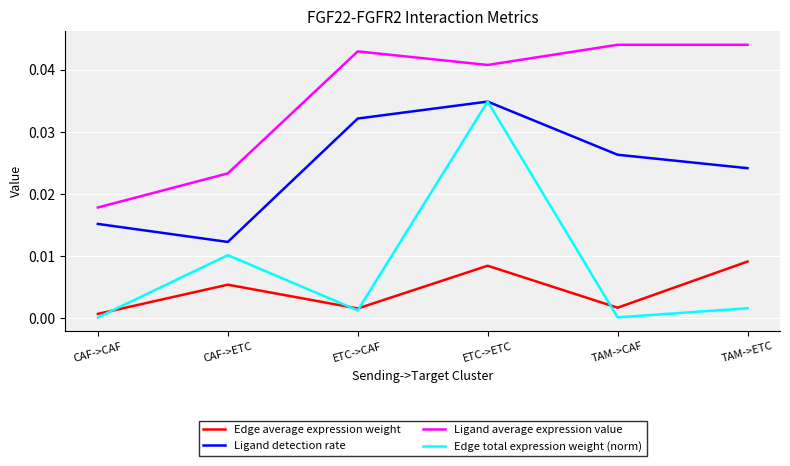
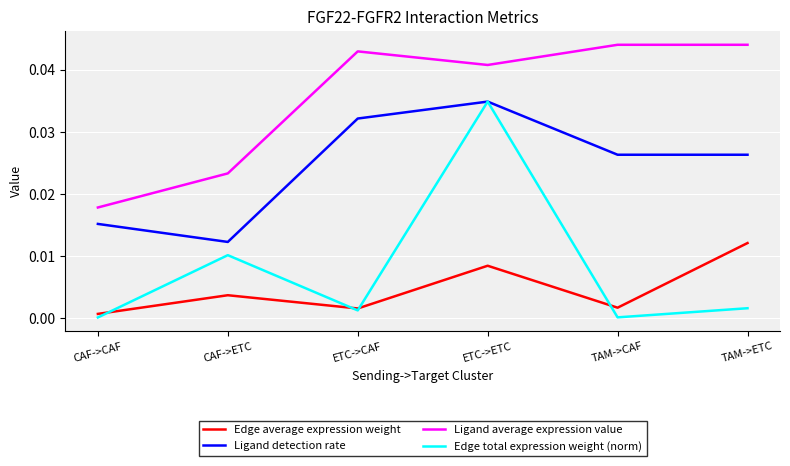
  {
    "Edge average expression weight": {
      "CAF->CAF": 0.001,
-     "CAF->ETC": 0.005,
+     "CAF->ETC": 0.004,
      "ETC->ETC": 0.008,
      "TAM->CAF": 0.002,
-     "TAM->ETC": 0.009
+     "TAM->ETC": 0.012
    },
    "Ligand detection rate": {
      "CAF->CAF": 0.015,
      "CAF->ETC": 0.012,
      "ETC->CAF": 0.032,
      "TAM->CAF": 0.026,
-     "TAM->ETC": 0.024
+     "TAM->ETC": 0.026
    },
    "Ligand average expression value": {
      "CAF->CAF": 0.018,
      "CAF->ETC": 0.023,
      "ETC->CAF": 0.043,
      "ETC->ETC": 0.041,
      "TAM->CAF": 0.044,
      "TAM->ETC": 0.044
    },
    "Edge total expression weight (norm)": {
      "CAF->CAF": 0.000,
      "CAF->ETC": 0.010,
      "TAM->CAF": 0.000,
      "TAM->ETC": 0.002
    }
  }
